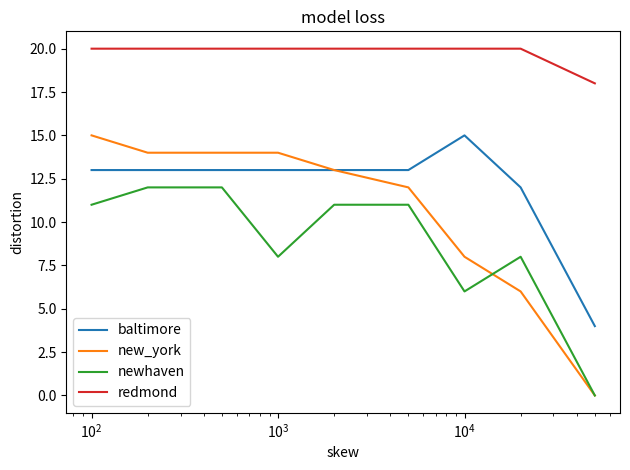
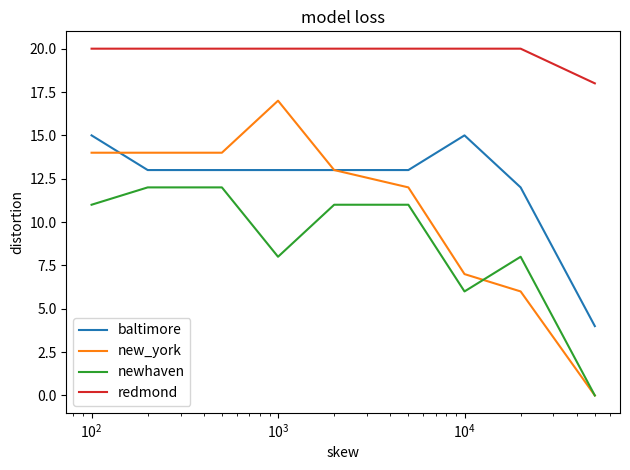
  {
    "baltimore": {
-     "10^2": 13,
+     "10^2": 15,
      "10^3": 13,
      "10^4": 15
    },
    "new_york": {
-     "10^2": 15,
-     "10^3": 14,
-     "10^4": 8
+     "10^2": 14,
+     "10^3": 17,
+     "10^4": 7
    },
    "newhaven": {
      "10^2": 11,
      "10^3": 8,
      "10^4": 6
    },
    "redmond": {
      "10^2": 20,
      "10^3": 20,
      "10^4": 20
    }
  }
